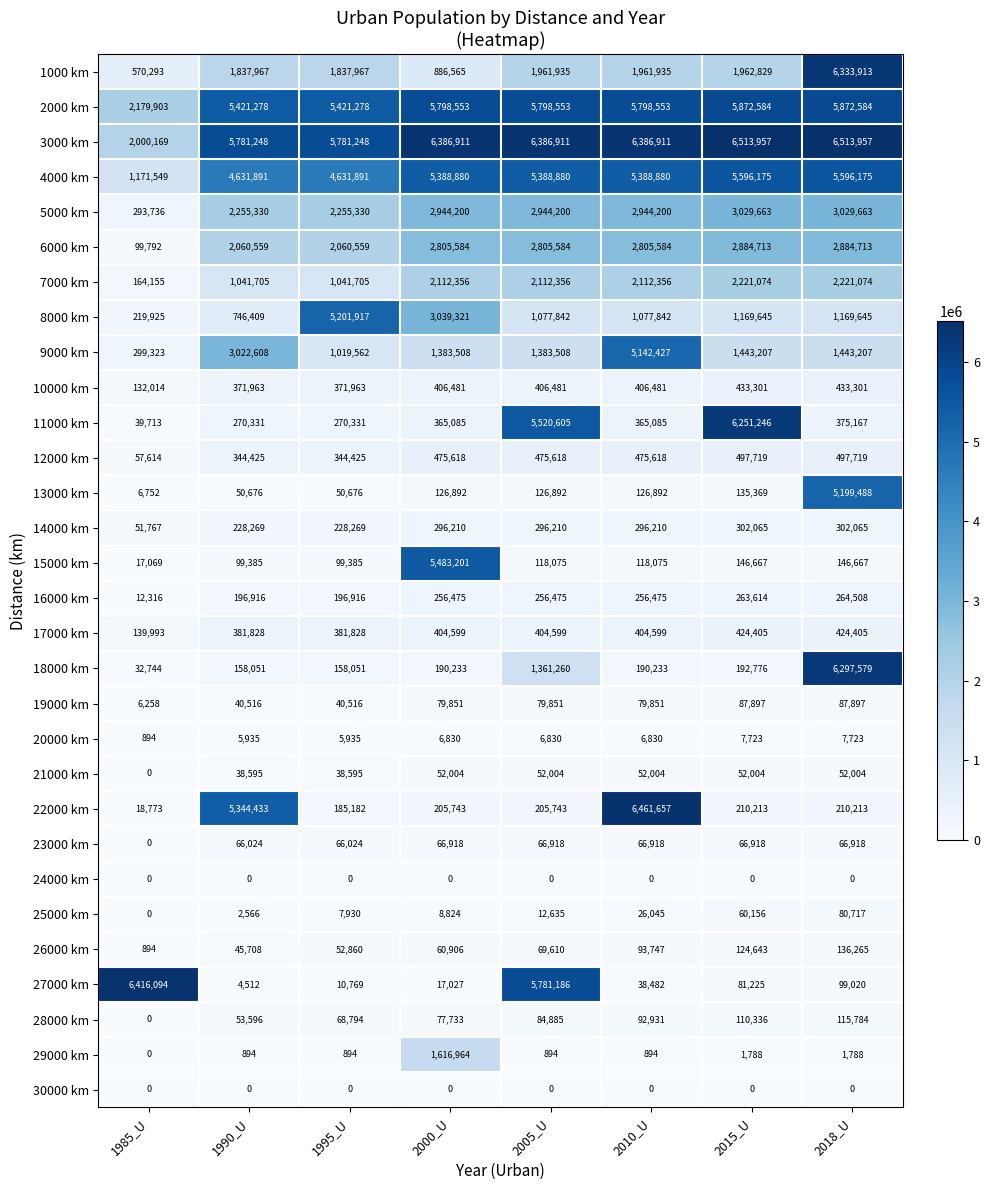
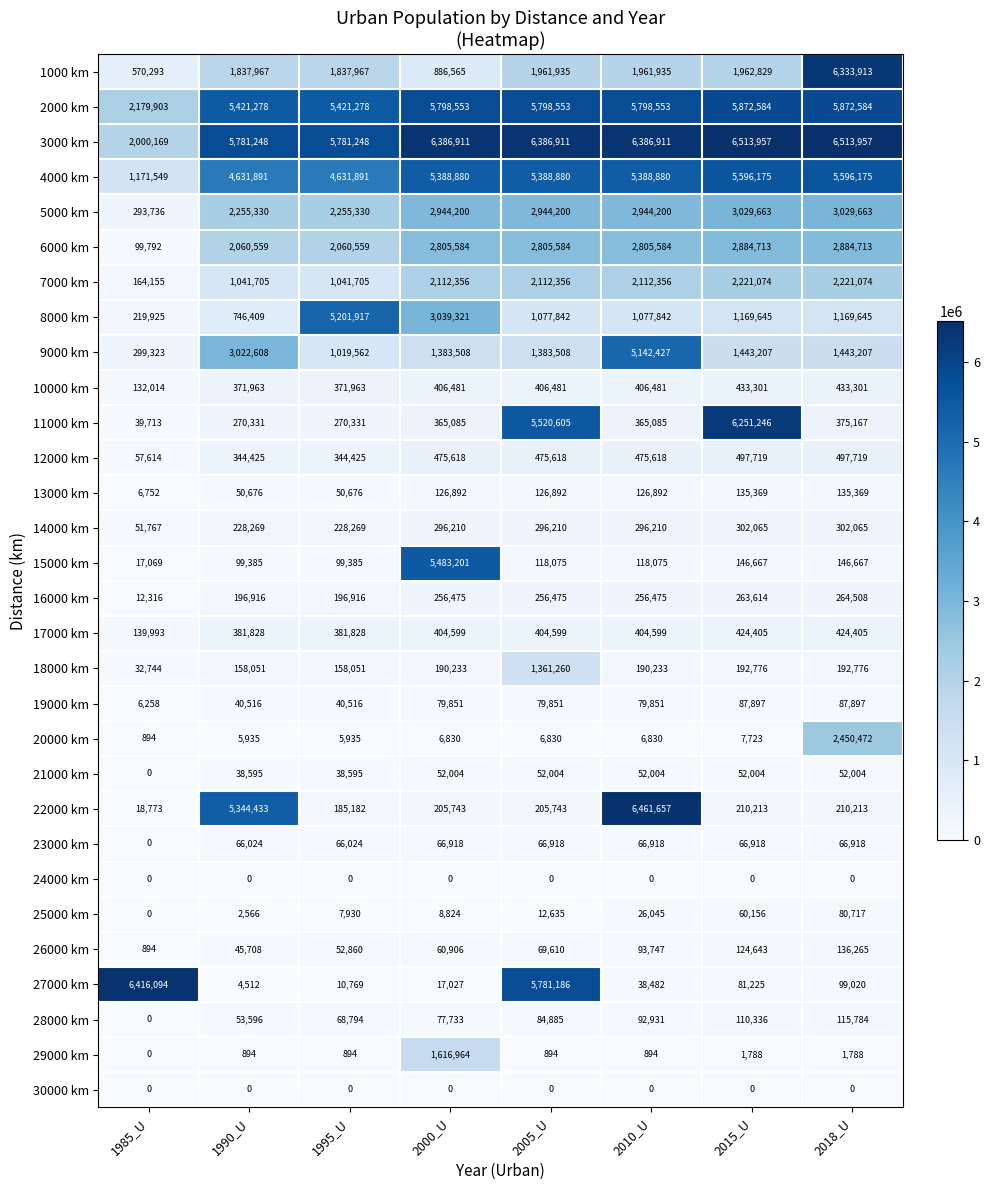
  {
    "13000 km": {
      "1985_U": "6,752",
      "1990_U": "50,676",
      "1995_U": "50,676",
      "2000_U": "126,892",
      "2005_U": "126,892",
      "2010_U": "126,892",
      "2015_U": "135,369",
-     "2018_U": "5,199,488"
+     "2018_U": "135,369"
    },
    "18000 km": {
      "1985_U": "32,744",
      "1990_U": "158,051",
      "1995_U": "158,051",
      "2000_U": "190,233",
      "2005_U": "1,361,260",
      "2010_U": "190,233",
      "2015_U": "192,776",
-     "2018_U": "6,297,579"
+     "2018_U": "192,776"
    },
    "20000 km": {
      "1985_U": "894",
      "1990_U": "5,935",
      "1995_U": "5,935",
      "2000_U": "6,830",
      "2005_U": "6,830",
      "2010_U": "6,830",
      "2015_U": "7,723",
-     "2018_U": "7,723"
+     "2018_U": "2,450,472"
    }
  }
